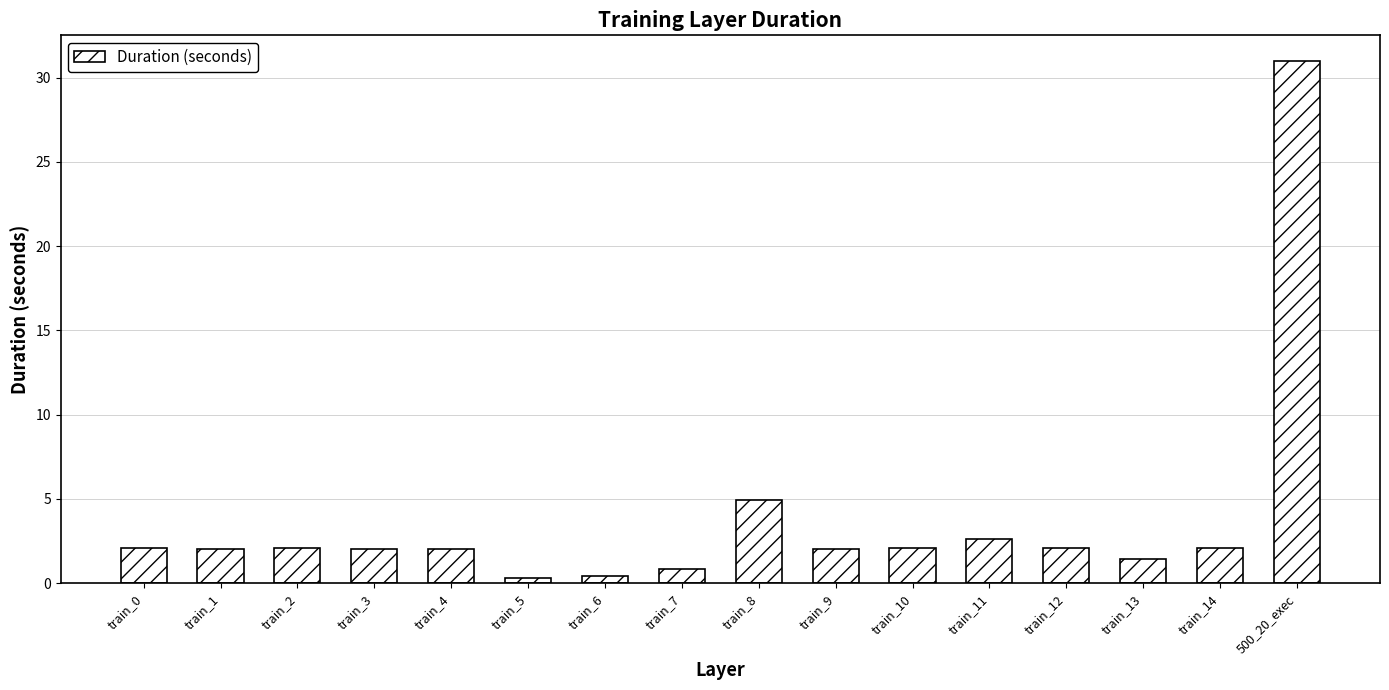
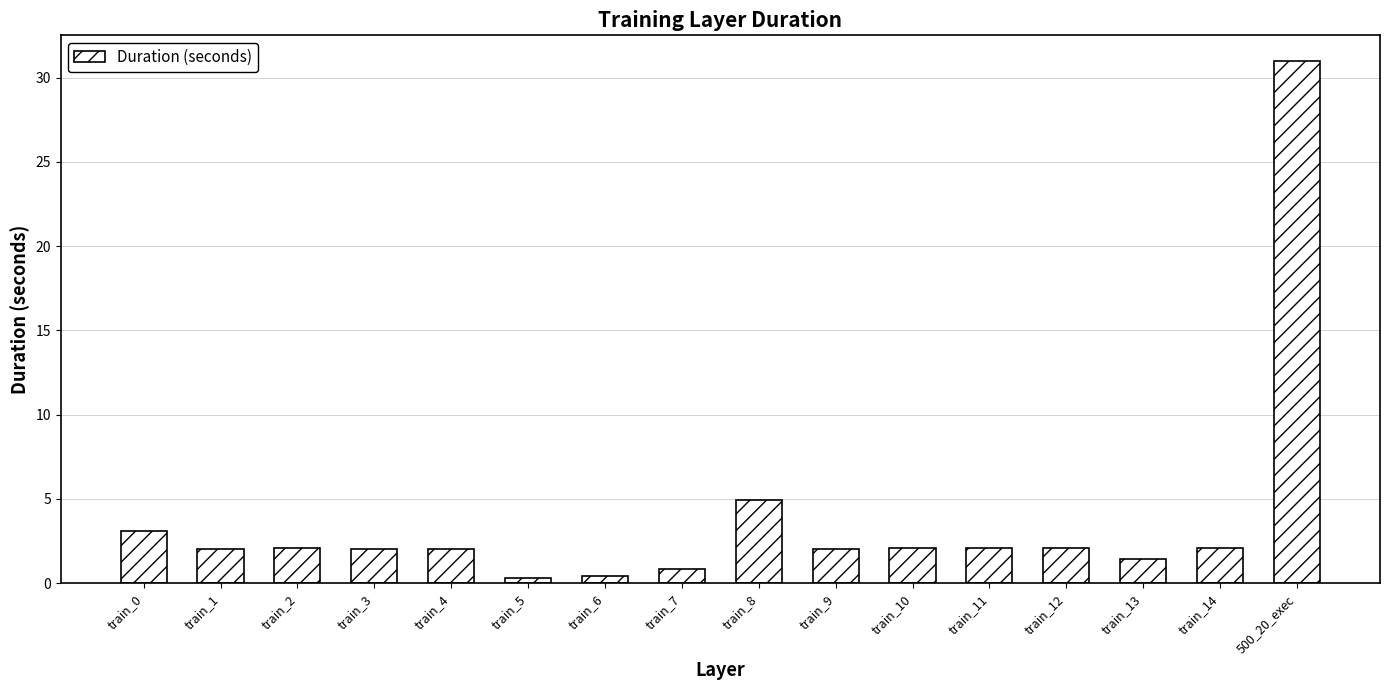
  {
-   "train_0": 2.1,
+   "train_0": 3.1,
    "train_1": 2.1,
    "train_2": 2.1,
    "train_3": 2.1,
    "train_4": 2.1,
    "train_5": 0.3,
    "train_6": 0.4,
    "train_7": 0.9,
    "train_8": 4.9,
    "train_9": 2.1,
    "train_10": 2.1,
-   "train_11": 2.6,
+   "train_11": 2.1,
    "train_12": 2.1,
    "train_13": 1.5,
    "train_14": 2.1,
    "500_20_exec": 31.0
  }
